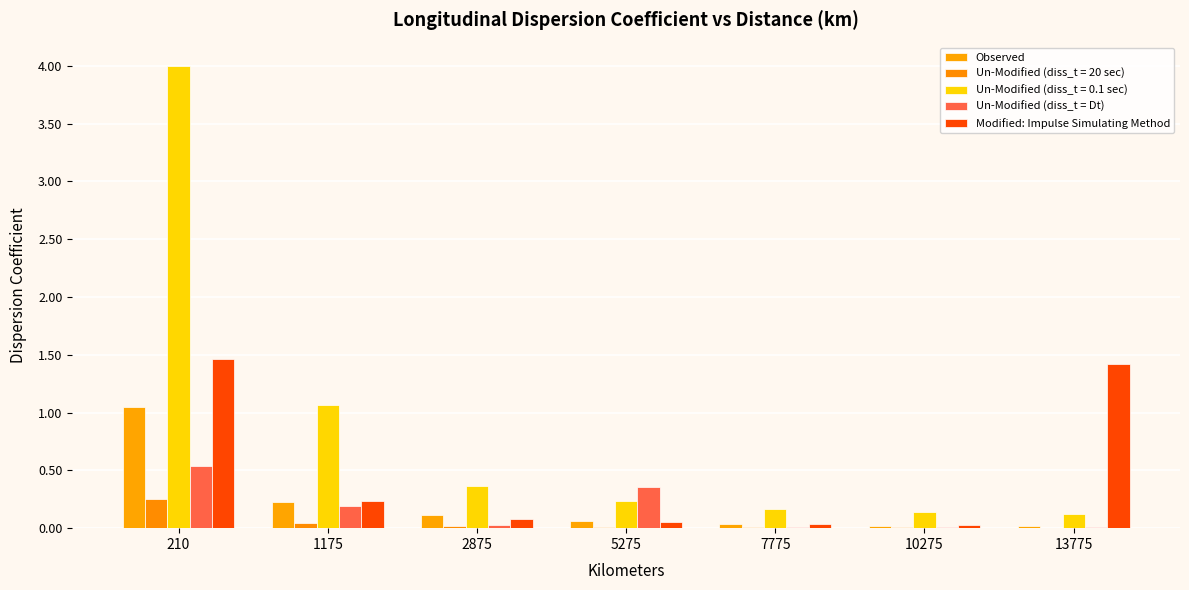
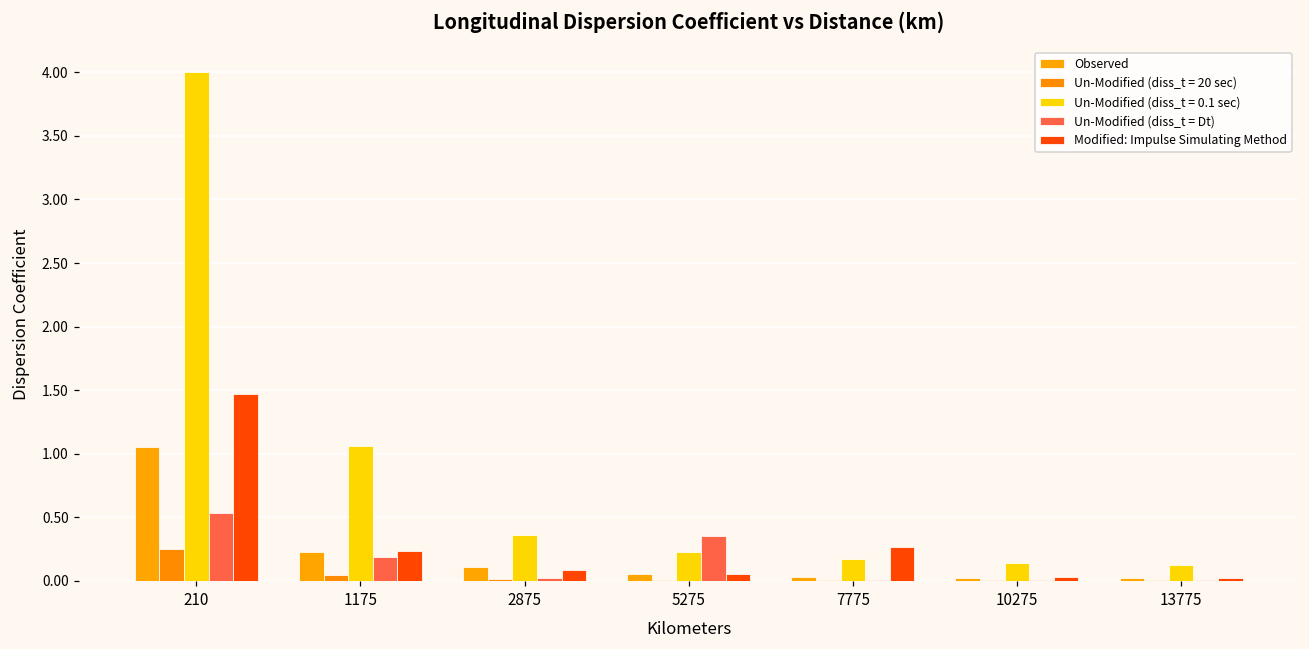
  {
    "Un-Modified (diss_t = Dt)": {
      "210": 0.54,
      "1175": 0.19,
      "2875": 0.02,
      "5275": 0.35
    },
    "Modified: Impulse Simulating Method": {
      "210": 1.47,
      "1175": 0.23,
      "2875": 0.08,
      "5275": 0.05,
-     "7775": 0.04,
+     "7775": 0.27,
      "10275": 0.03,
-     "13775": 1.42
+     "13775": 0.03
    }
  }
